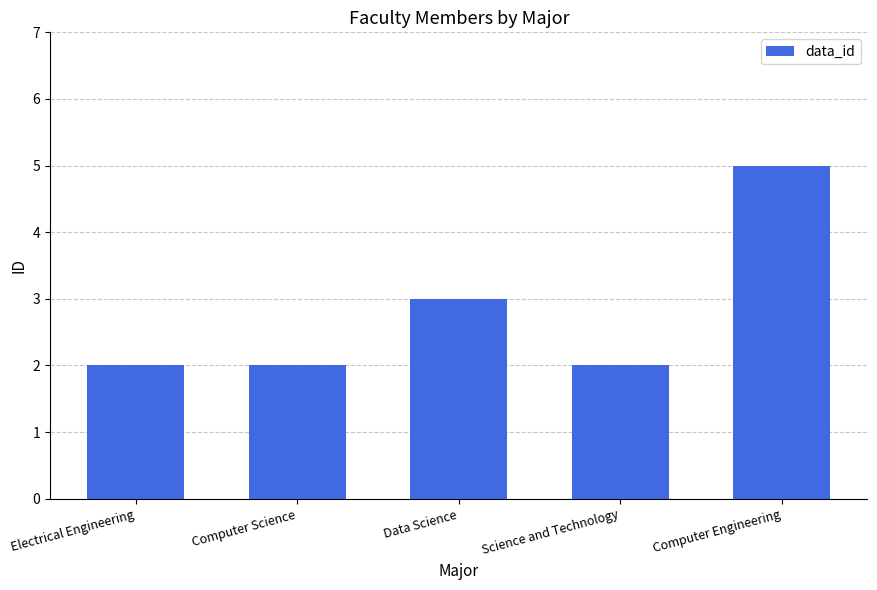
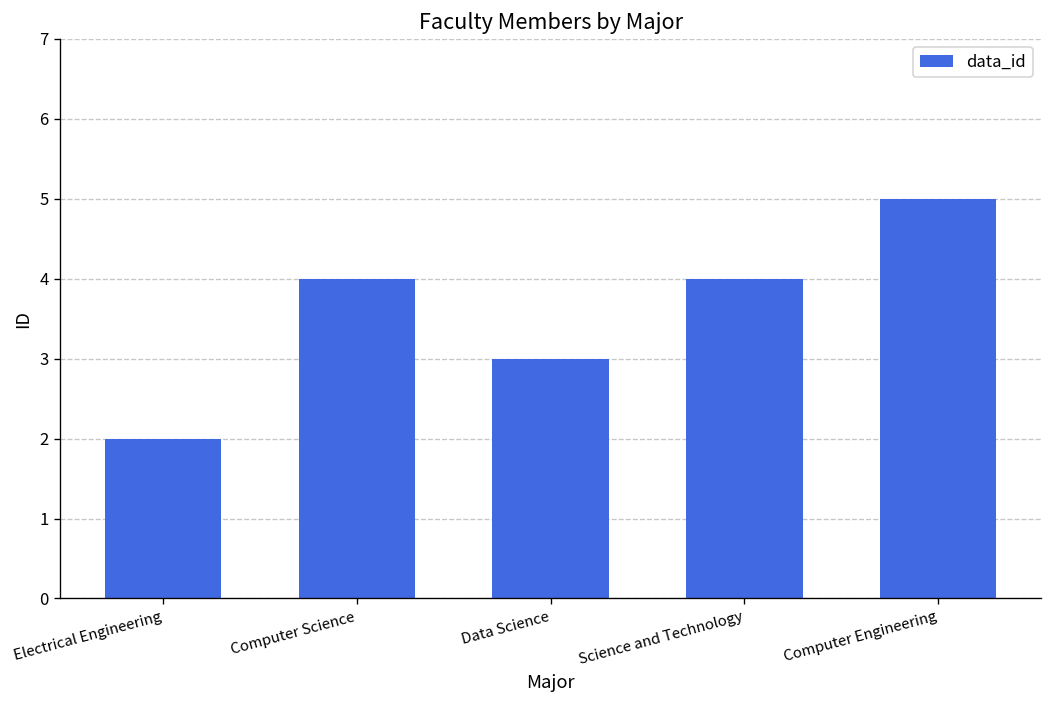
  {
    "Electrical Engineering": 2,
-   "Computer Science": 2,
+   "Computer Science": 4,
    "Data Science": 3,
-   "Science and Technology": 2,
+   "Science and Technology": 4,
    "Computer Engineering": 5
  }
